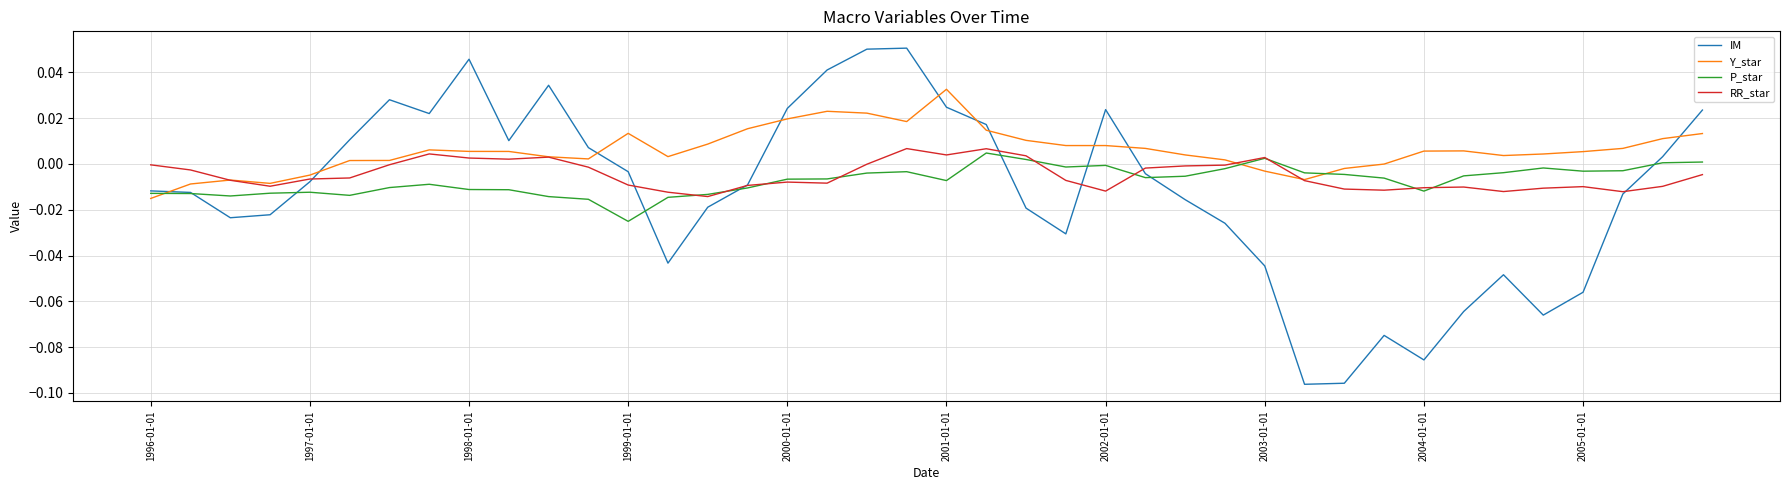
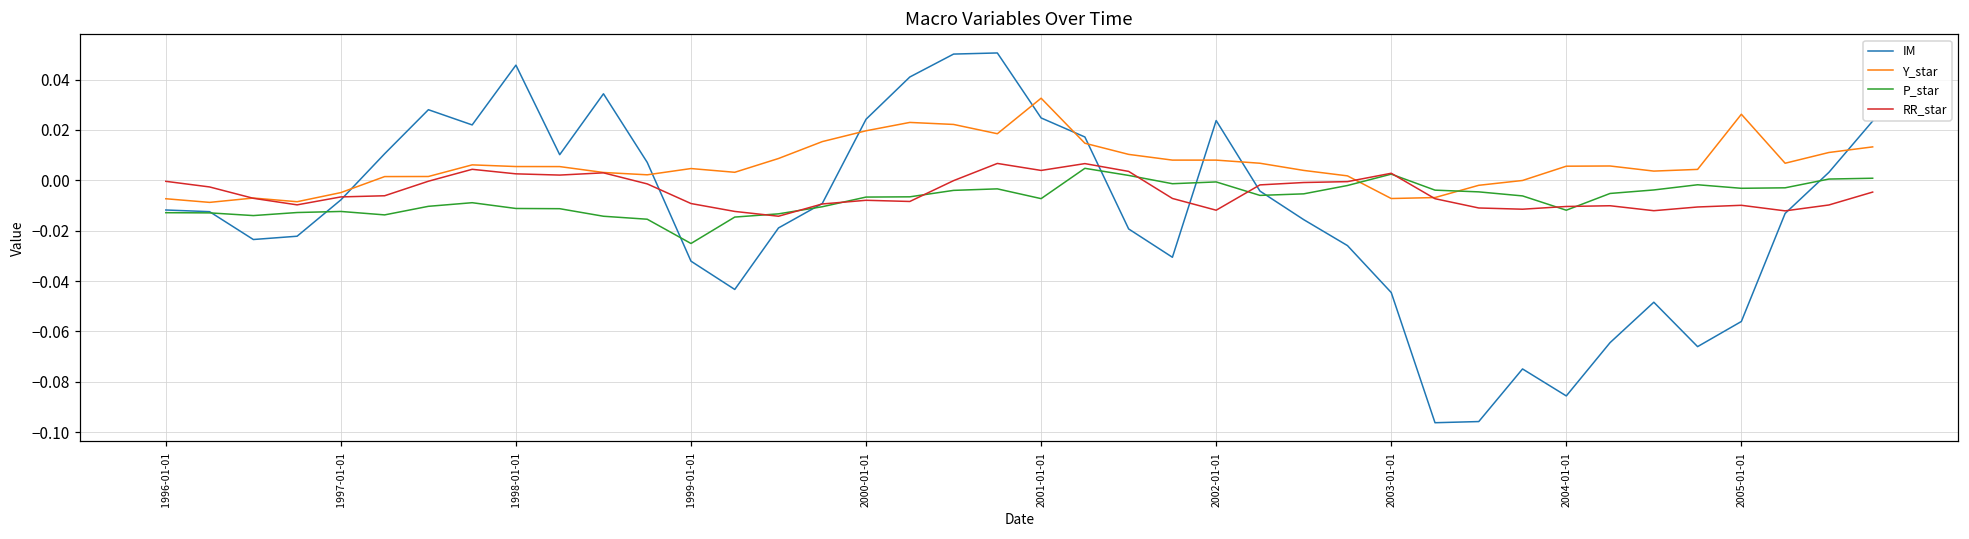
  {
    "IM": {
      "1997-01-01": -0.008,
      "1998-01-01": 0.046,
-     "1999-01-01": -0.003,
+     "1999-01-01": -0.032,
      "2000-01-01": 0.024,
      "2001-01-01": 0.025,
      "2002-01-01": 0.024,
      "2003-01-01": -0.045,
      "2004-01-01": -0.086,
      "2005-01-01": -0.056
    },
    "Y_star": {
-     "1996-01-01": -0.015,
+     "1996-01-01": -0.007,
      "1997-01-01": -0.005,
      "1998-01-01": 0.005,
-     "1999-01-01": 0.013,
+     "1999-01-01": 0.005,
      "2000-01-01": 0.020,
      "2001-01-01": 0.033,
      "2002-01-01": 0.008,
-     "2003-01-01": -0.003,
+     "2003-01-01": -0.007,
      "2004-01-01": 0.006,
-     "2005-01-01": 0.005
+     "2005-01-01": 0.026
    },
    "P_star": {
      "1997-01-01": -0.012,
      "1998-01-01": -0.011,
      "1999-01-01": -0.025,
      "2000-01-01": -0.007,
      "2001-01-01": -0.007,
      "2002-01-01": -0.001,
      "2004-01-01": -0.012,
      "2005-01-01": -0.003
    },
    "RR_star": {
      "1996-01-01": 0.000,
      "1997-01-01": -0.007,
      "1998-01-01": 0.003,
      "1999-01-01": -0.009,
      "2000-01-01": -0.008,
      "2001-01-01": 0.004,
      "2002-01-01": -0.012,
      "2004-01-01": -0.010,
      "2005-01-01": -0.010
    }
  }
